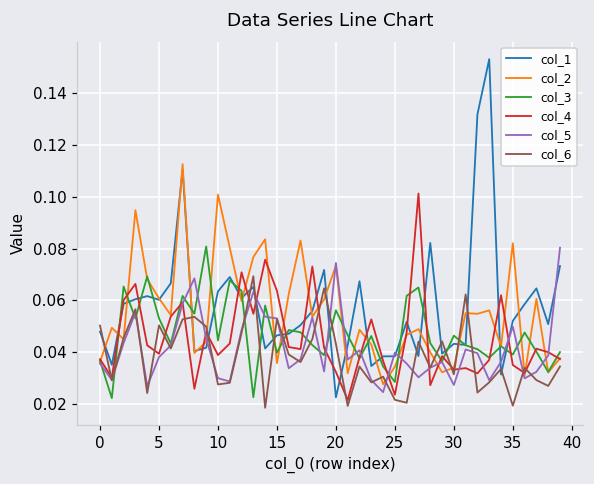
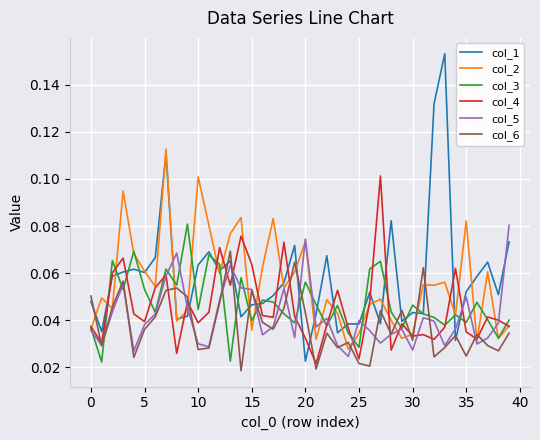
  {
    "col_1": {
      "0": 0.048,
      "10": 0.063,
      "15": 0.047,
      "20": 0.023,
      "25": 0.038,
      "30": 0.043,
      "35": 0.052
    },
    "col_2": {
      "10": 0.101,
      "15": 0.036,
      "25": 0.034,
      "35": 0.082
    },
    "col_3": {
      "5": 0.053,
      "10": 0.045,
      "15": 0.040,
      "20": 0.056,
      "25": 0.028,
      "30": 0.046,
      "35": 0.039
    },
    "col_4": {
      "5": 0.039,
      "10": 0.039,
      "15": 0.064,
      "20": 0.032,
      "25": 0.024,
      "35": 0.035
    },
    "col_5": {
      "5": 0.038,
      "10": 0.030,
      "25": 0.040,
      "30": 0.027,
      "35": 0.050
    },
    "col_6": {
      "0": 0.050,
-     "5": 0.050,
+     "5": 0.036,
      "10": 0.028,
      "20": 0.043,
      "25": 0.022,
      "30": 0.031,
-     "35": 0.019
+     "35": 0.025
    }
  }
